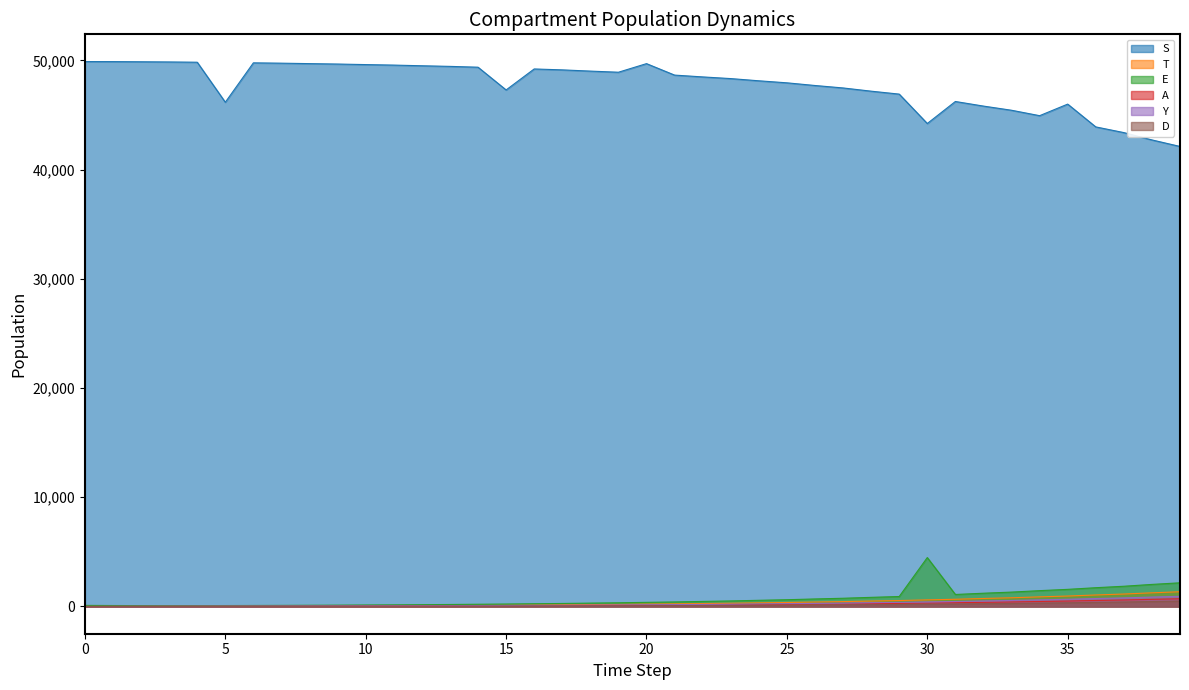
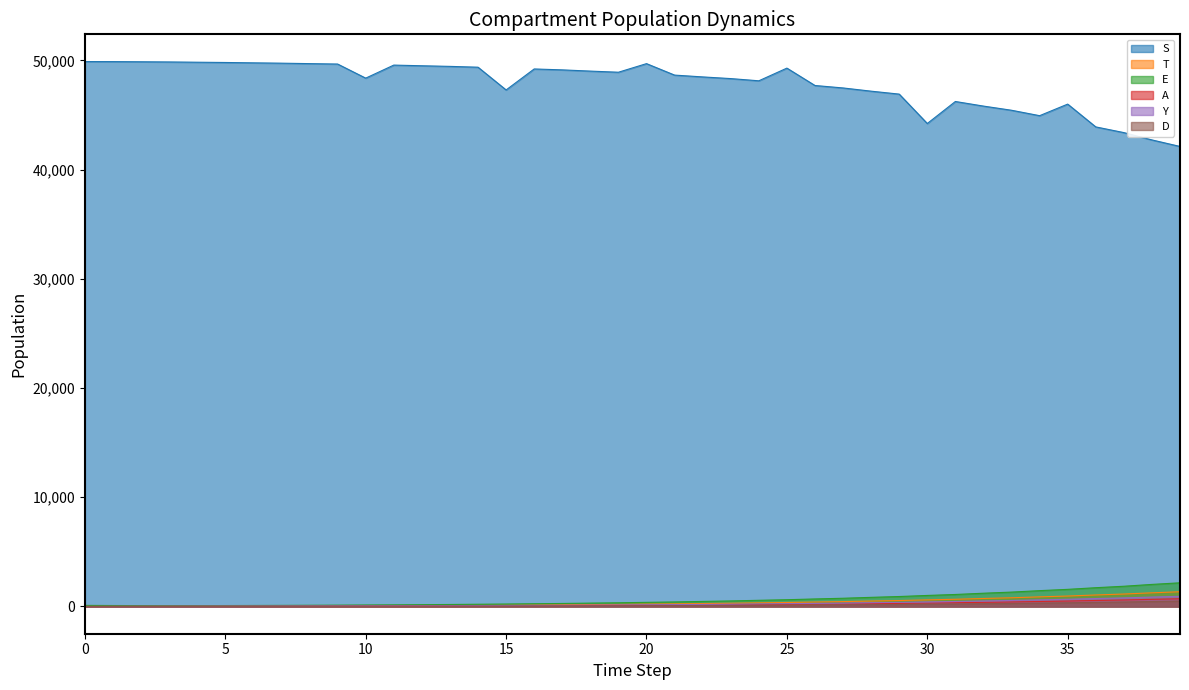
  {
    "S": {
      "0": "49,900",
-     "5": "46,200",
-     "10": "49,600",
+     "5": "49,800",
+     "10": "48,400",
      "15": "47,300",
      "20": "49,700",
-     "25": "48,000",
+     "25": "49,300",
      "30": "44,200",
      "35": "46,000"
    },
    "T": {
      "35": "1,000"
    },
    "E": {
      "25": "600",
-     "30": "4,500",
+     "30": "1,000",
      "35": "1,600"
    }
  }
